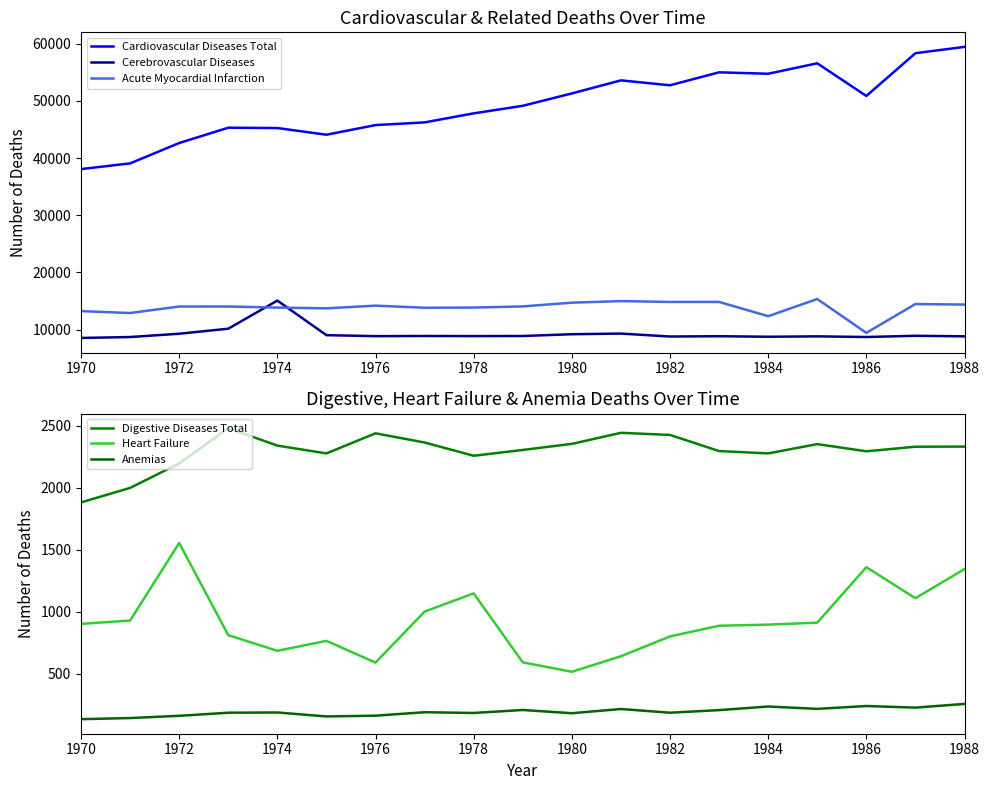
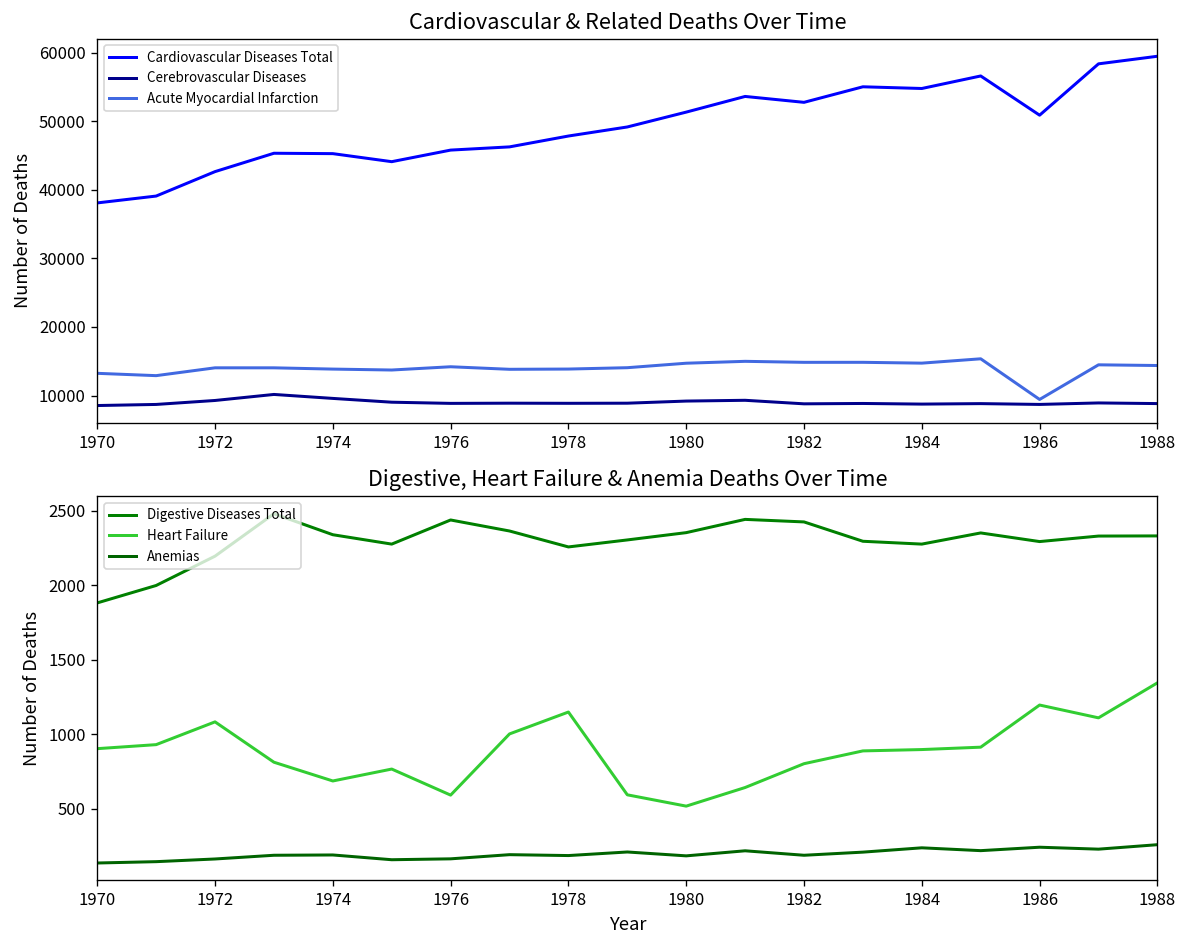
  {
    "Cardiovascular & Related Deaths Over Time": {
      "Cardiovascular Diseases Total": {
        "1970": 38000,
        "1972": 43000,
        "1974": 45000,
        "1976": 46000,
        "1978": 48000,
        "1980": 51000,
        "1982": 53000,
        "1984": 55000,
        "1986": 51000,
        "1988": 59000
      },
      "Cerebrovascular Diseases": {
        "1970": 9000,
        "1972": 9000,
-       "1974": 15000,
+       "1974": 10000,
        "1976": 9000,
        "1978": 9000,
        "1980": 9000,
        "1982": 9000,
        "1984": 9000,
        "1986": 9000,
        "1988": 9000
      },
      "Acute Myocardial Infarction": {
        "1970": 13000,
        "1972": 14000,
        "1974": 14000,
        "1976": 14000,
        "1978": 14000,
        "1980": 15000,
        "1982": 15000,
-       "1984": 12000,
+       "1984": 15000,
        "1986": 9000,
        "1988": 14000
      }
    },
    "Digestive, Heart Failure & Anemia Deaths Over Time": {
      "Heart Failure": {
        "1970": 900,
-       "1972": 1560,
+       "1972": 1080,
        "1974": 690,
        "1976": 590,
        "1978": 1150,
        "1980": 520,
        "1982": 800,
        "1984": 900,
-       "1986": 1360,
+       "1986": 1200,
        "1988": 1350
      }
    }
  }
